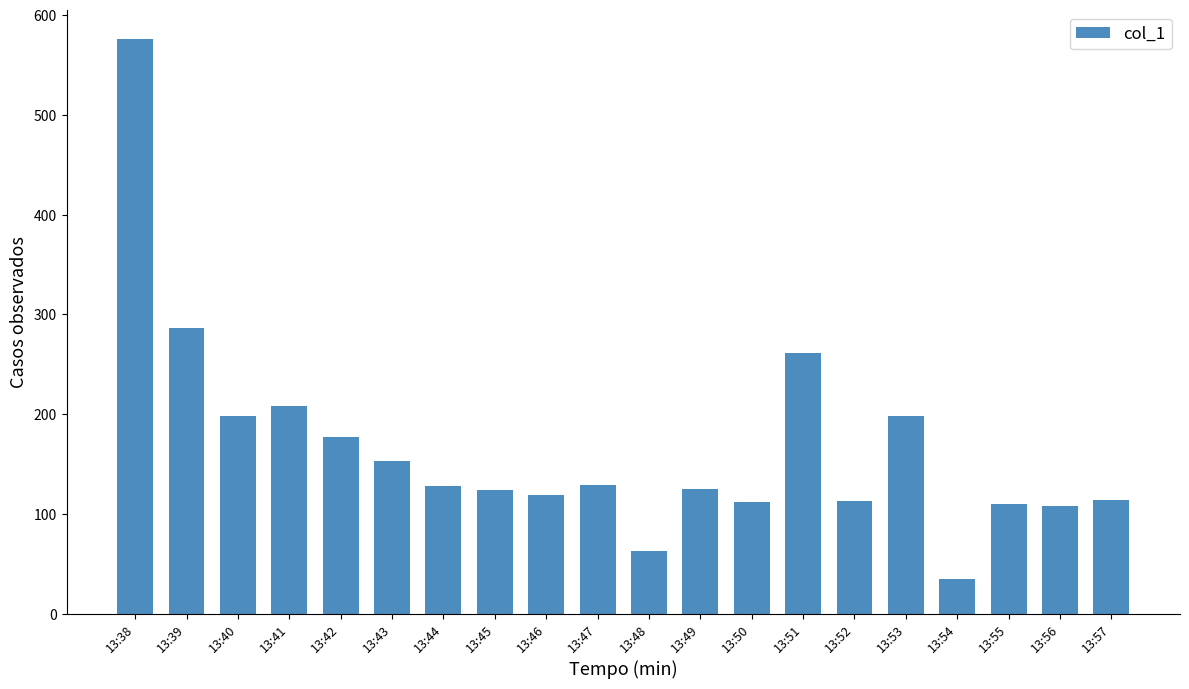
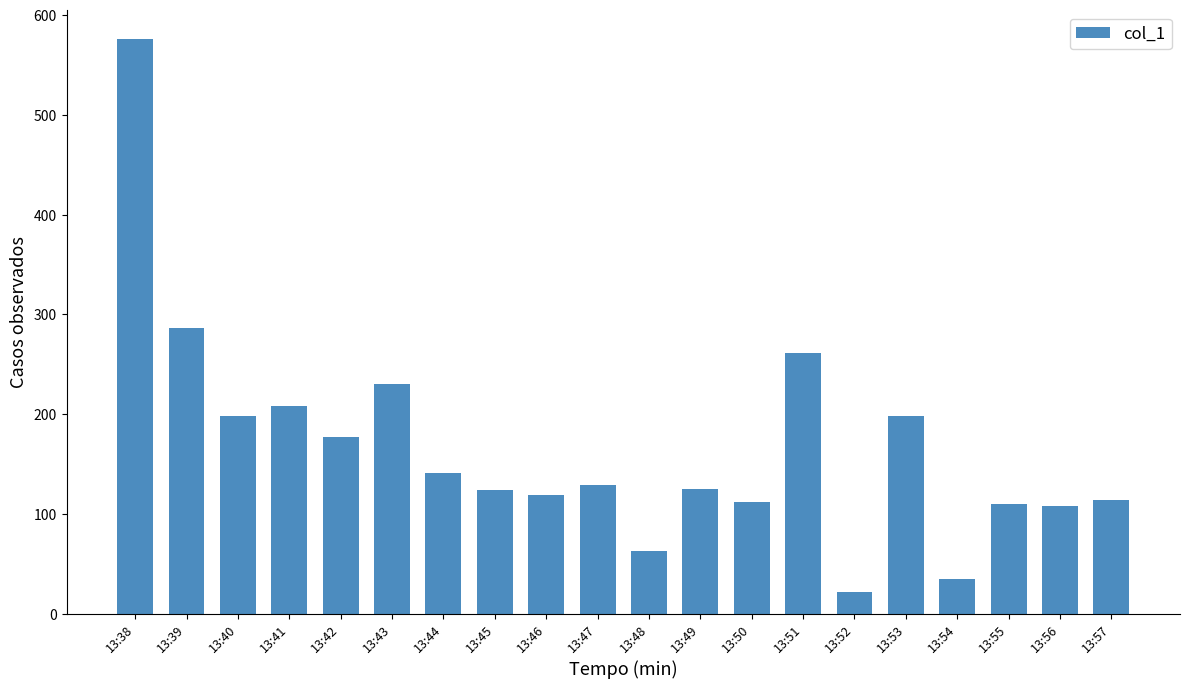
  {
    "13:38": 580,
    "13:39": 290,
    "13:40": 200,
    "13:41": 210,
    "13:42": 180,
-   "13:43": 150,
-   "13:44": 130,
+   "13:43": 230,
+   "13:44": 140,
    "13:45": 120,
    "13:46": 120,
    "13:47": 130,
    "13:48": 60,
    "13:49": 130,
    "13:50": 110,
    "13:51": 260,
-   "13:52": 110,
+   "13:52": 20,
    "13:53": 200,
    "13:54": 40,
    "13:55": 110,
    "13:56": 110,
    "13:57": 110
  }
